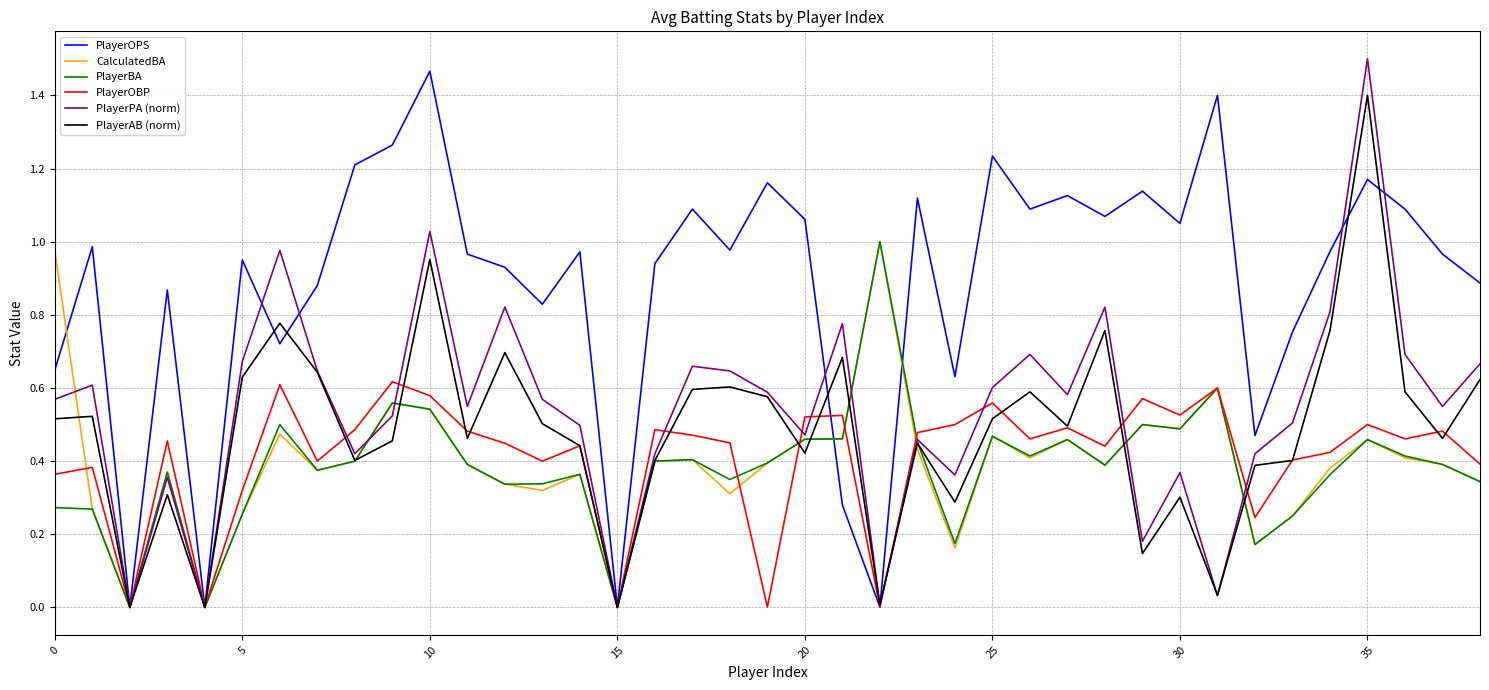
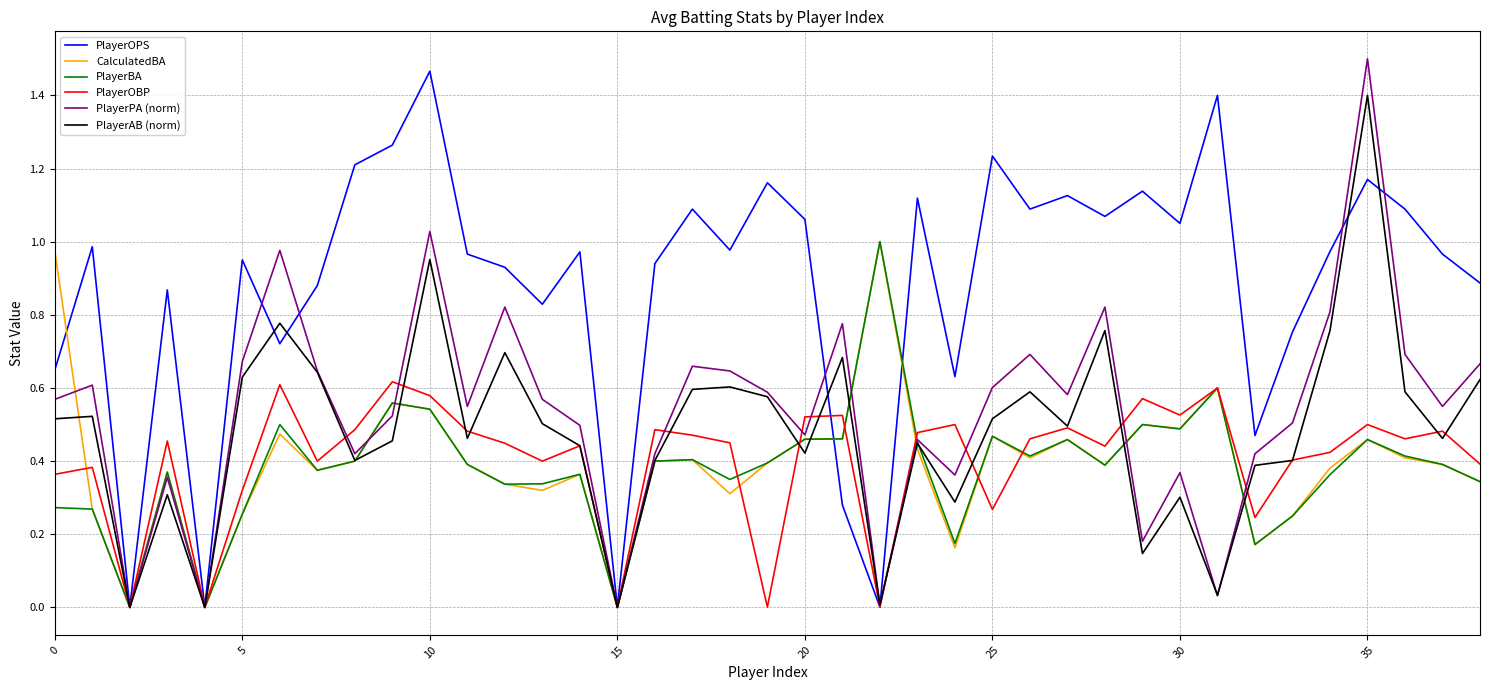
  {
    "PlayerOPS": {
      "0": 0.65,
      "5": 0.95,
      "10": 1.47,
      "20": 1.06,
      "25": 1.23,
      "30": 1.05,
      "35": 1.17
    },
    "CalculatedBA": {
      "0": 0.98
    },
    "PlayerBA": {
      "0": 0.27
    },
    "PlayerOBP": {
      "0": 0.36,
      "5": 0.32,
      "10": 0.58,
      "20": 0.52,
-     "25": 0.56,
+     "25": 0.27,
      "30": 0.53,
      "35": 0.50
    },
    "PlayerPA (norm)": {
      "0": 0.57,
      "5": 0.67,
      "10": 1.03,
      "20": 0.47,
      "25": 0.60,
      "30": 0.37,
      "35": 1.50
    },
    "PlayerAB (norm)": {
      "0": 0.52,
      "5": 0.63,
      "10": 0.95,
      "20": 0.42,
      "25": 0.52,
      "30": 0.30,
      "35": 1.40
    }
  }
